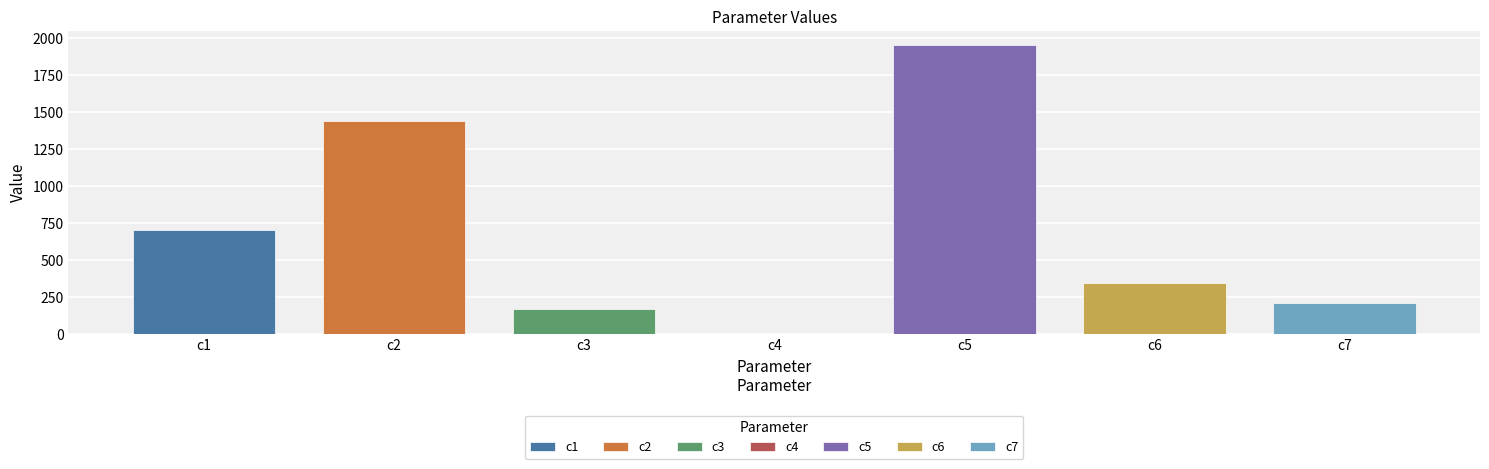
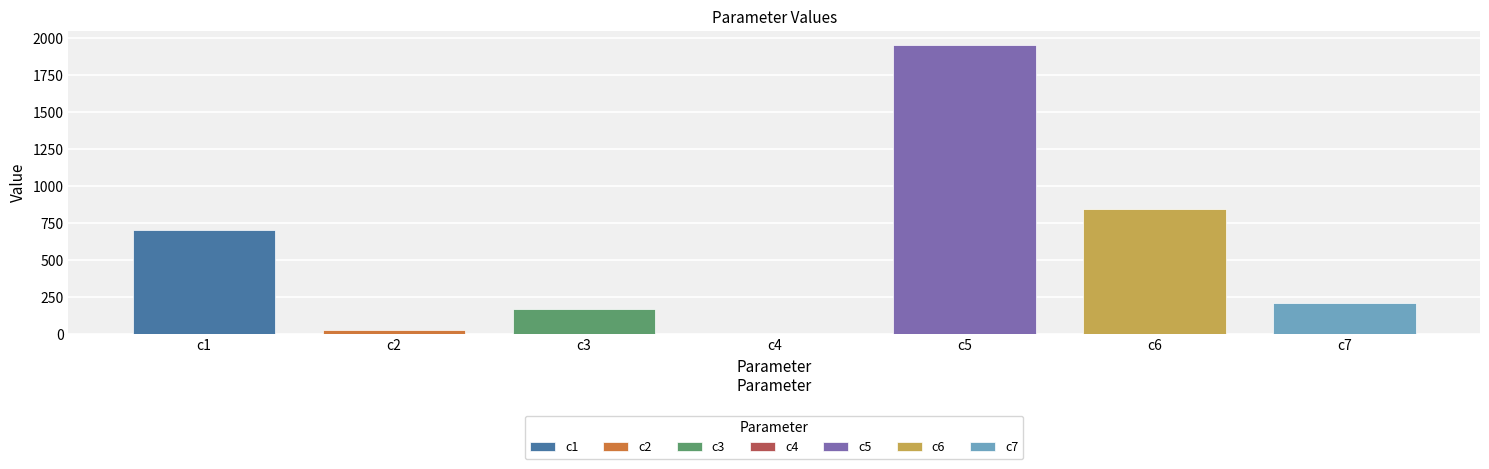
  {
    "c1": 700,
-   "c2": 1440,
+   "c2": 30,
    "c3": 170,
    "c5": 1950,
-   "c6": 340,
+   "c6": 840,
    "c7": 210
  }
